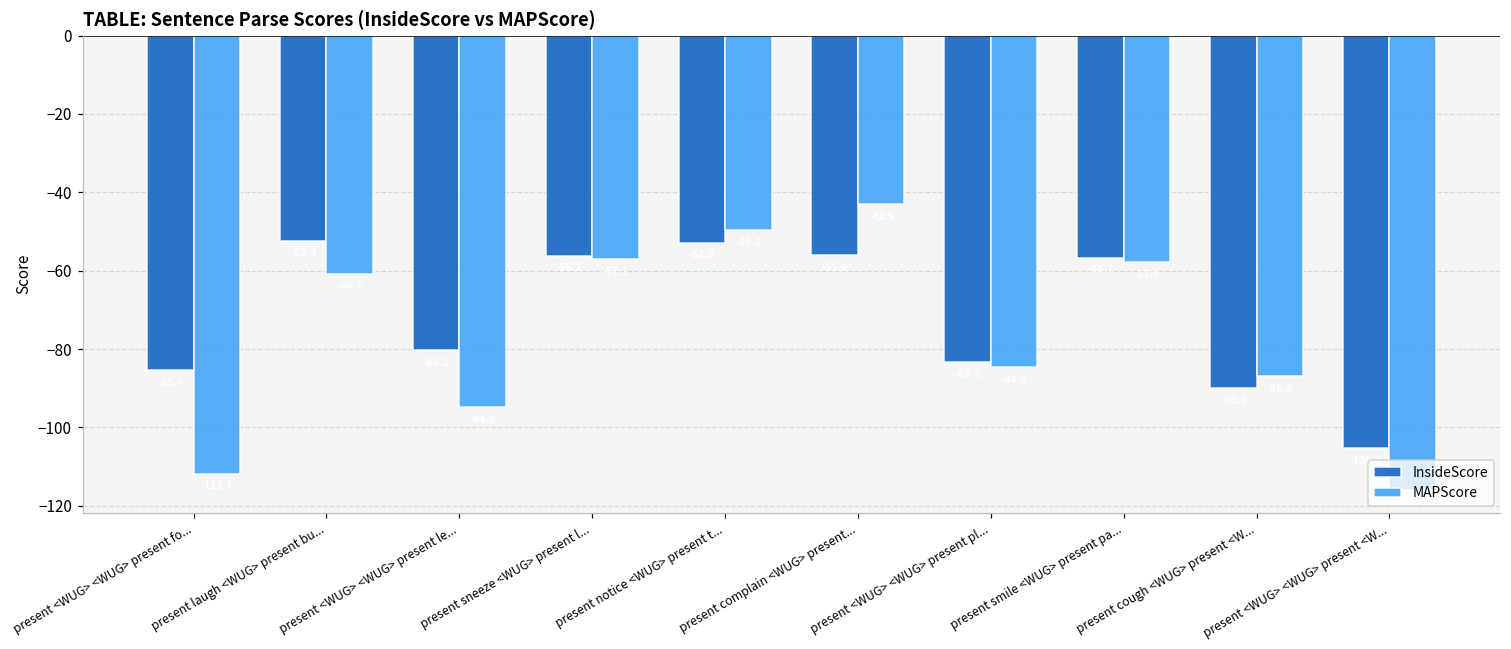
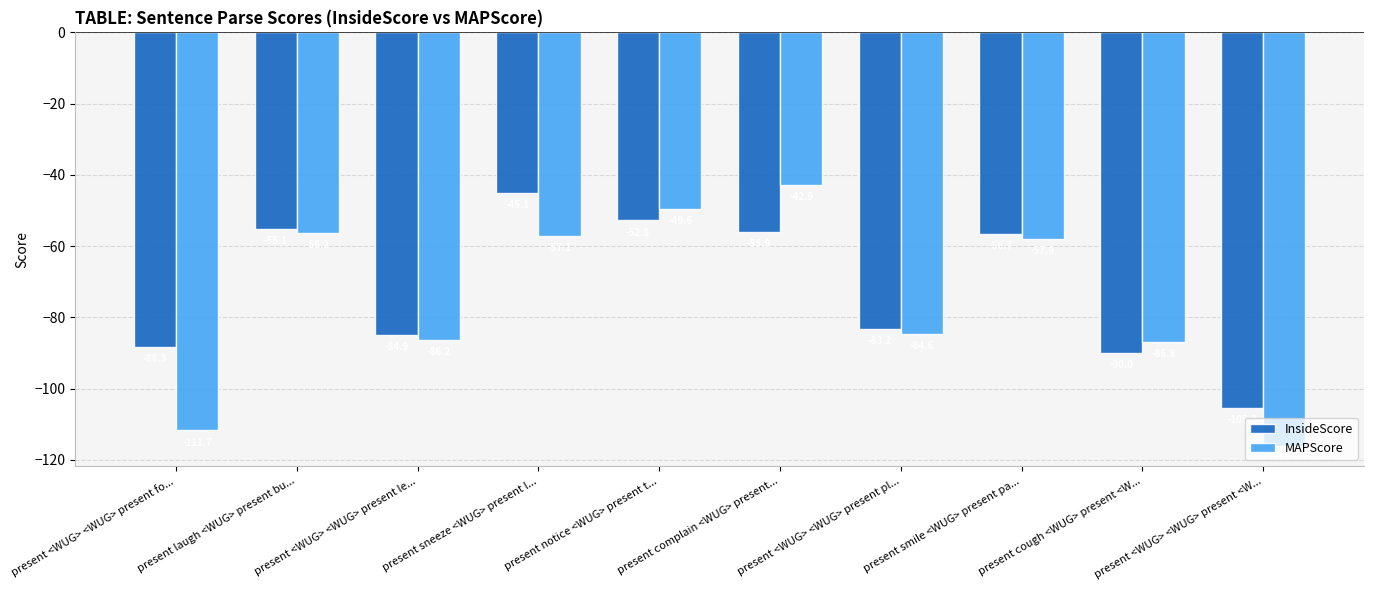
  {
    "InsideScore": {
-     "present <WUG> <WUG> present fo...": -85,
-     "present laugh <WUG> present bu...": -52,
-     "present <WUG> <WUG> present le...": -80,
-     "present sneeze <WUG> present l...": -56,
+     "present <WUG> <WUG> present fo...": -88,
+     "present laugh <WUG> present bu...": -55,
+     "present <WUG> <WUG> present le...": -85,
+     "present sneeze <WUG> present l...": -45,
      "present notice <WUG> present t...": -53,
      "present complain <WUG> present...": -56,
      "present <WUG> <WUG> present pl...": -83,
      "present smile <WUG> present pa...": -57,
      "present cough <WUG> present <W...": -90,
      "present <WUG> <WUG> present <W...": -105
    },
    "MAPScore": {
      "present <WUG> <WUG> present fo...": -112,
-     "present laugh <WUG> present bu...": -61,
-     "present <WUG> <WUG> present le...": -95,
+     "present laugh <WUG> present bu...": -56,
+     "present <WUG> <WUG> present le...": -86,
      "present sneeze <WUG> present l...": -57,
      "present notice <WUG> present t...": -50,
      "present complain <WUG> present...": -43,
      "present <WUG> <WUG> present pl...": -85,
      "present smile <WUG> present pa...": -58,
      "present cough <WUG> present <W...": -87
    }
  }
